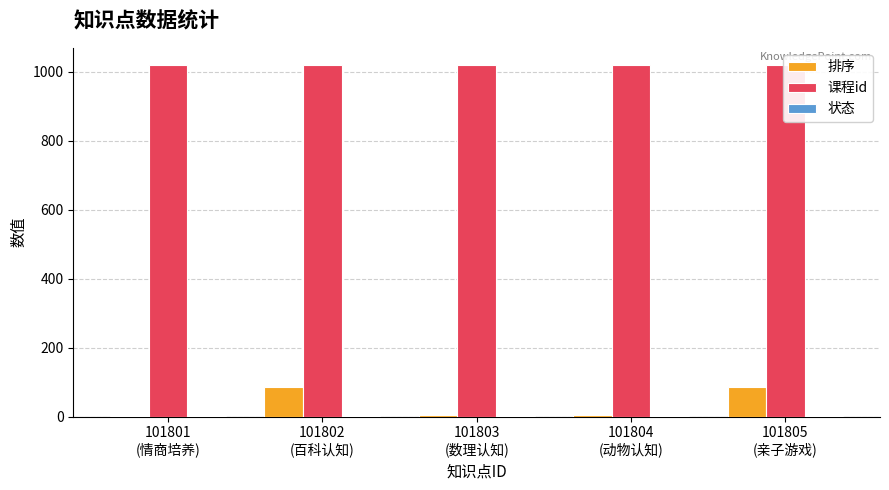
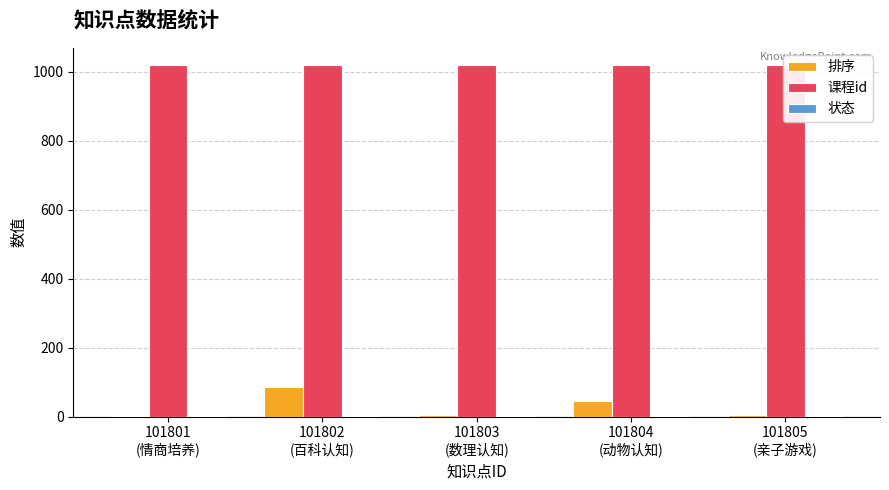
  {
    "排序": {
      "101802 (百科认知)": 90,
-     "101804 (动物认知)": 0,
-     "101805 (亲子游戏)": 90
+     "101804 (动物认知)": 50,
+     "101805 (亲子游戏)": 10
    },
    "课程id": {
      "101801 (情商培养)": 1020,
      "101802 (百科认知)": 1020,
      "101803 (数理认知)": 1020,
      "101804 (动物认知)": 1020
    }
  }
